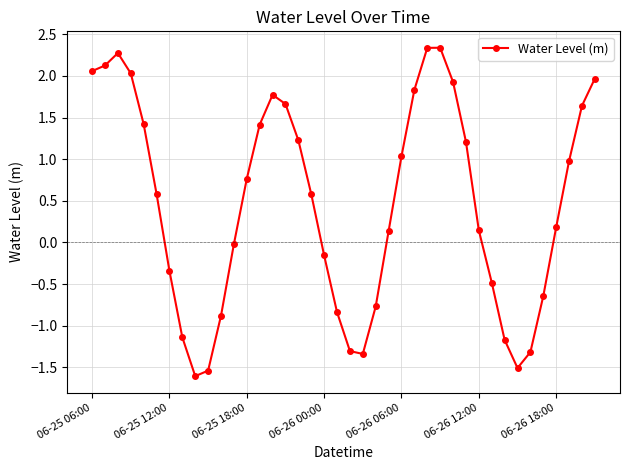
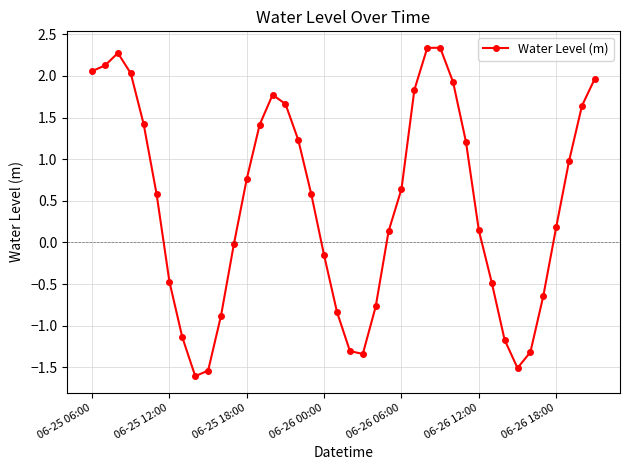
  {
    "06-25 06:00": 2.1,
-   "06-25 12:00": -0.3,
+   "06-25 12:00": -0.5,
    "06-25 18:00": 0.8,
    "06-26 00:00": -0.2,
-   "06-26 06:00": 1.0,
+   "06-26 06:00": 0.6,
    "06-26 12:00": 0.1,
    "06-26 18:00": 0.2
  }
